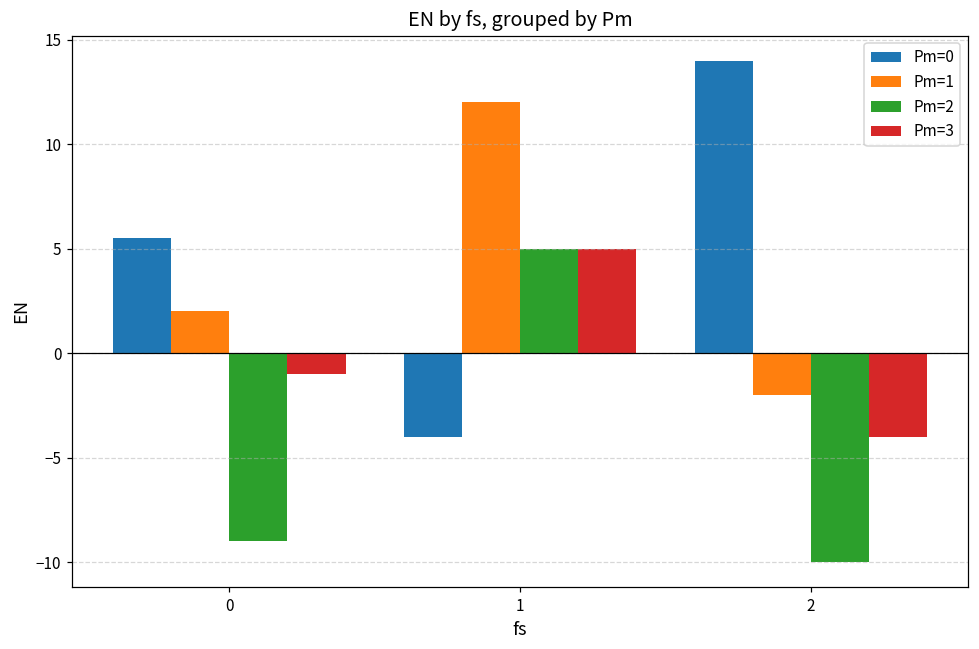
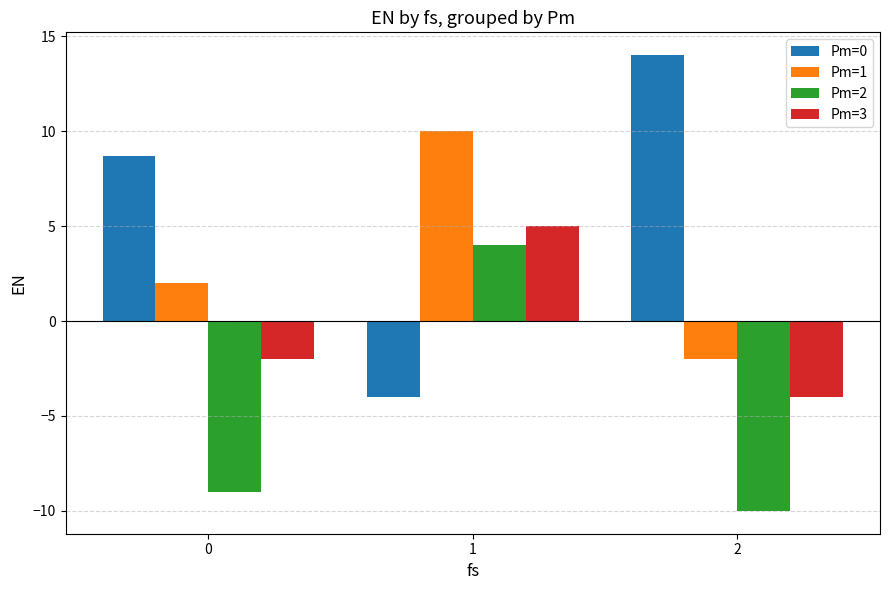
  {
    "Pm=0": {
-     "0": 5.5,
+     "0": 8.7,
      "1": -4.0,
      "2": 14.0
    },
    "Pm=1": {
      "0": 2,
-     "1": 12,
+     "1": 10,
      "2": -2
    },
    "Pm=2": {
      "0": -9,
-     "1": 5,
+     "1": 4,
      "2": -10
    },
    "Pm=3": {
-     "0": -1,
+     "0": -2,
      "1": 5,
      "2": -4
    }
  }
